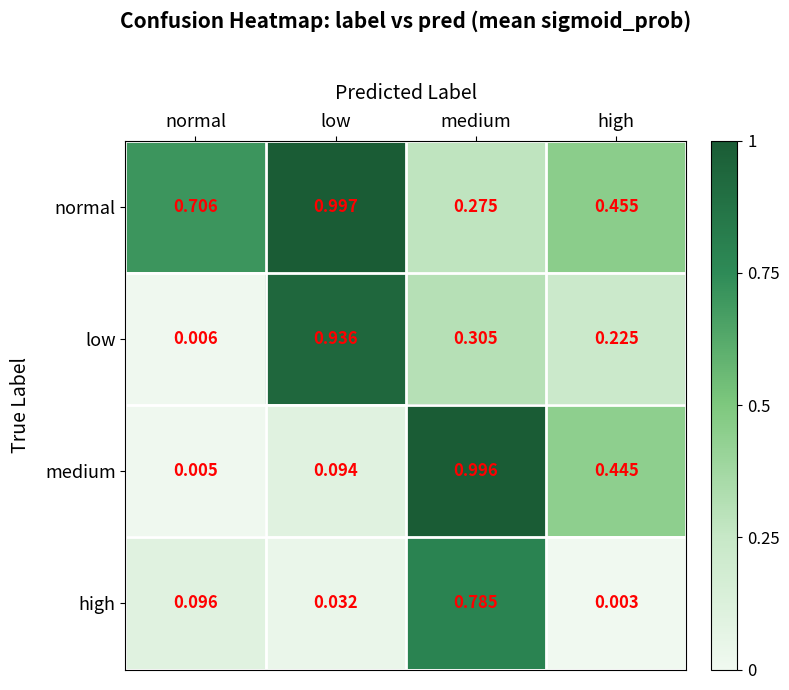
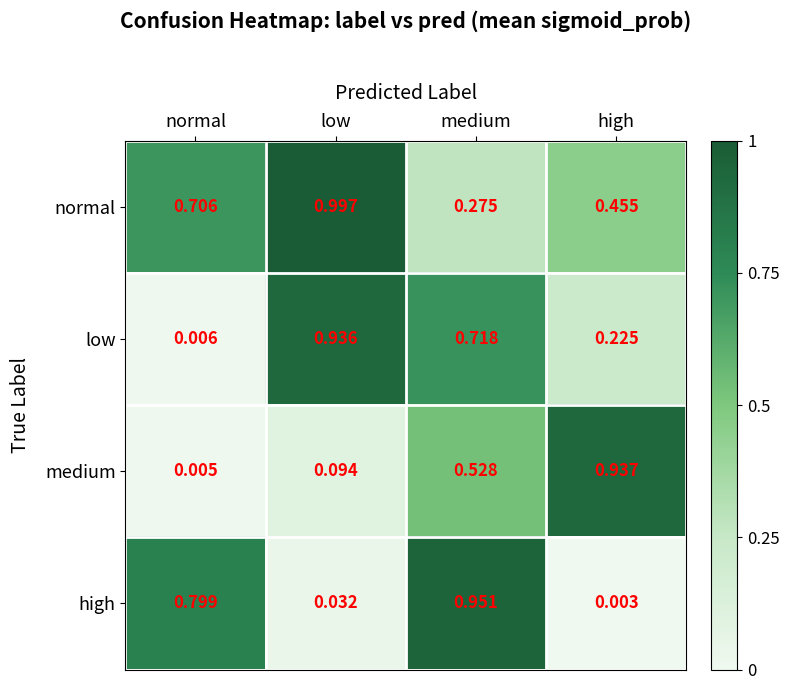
  {
    "normal": {
      "normal": 0.706,
      "low": 0.997,
      "medium": 0.275,
      "high": 0.455
    },
    "low": {
      "normal": 0.006,
      "low": 0.936,
-     "medium": 0.305,
+     "medium": 0.718,
      "high": 0.225
    },
    "medium": {
      "normal": 0.005,
      "low": 0.094,
-     "medium": 0.996,
-     "high": 0.445
+     "medium": 0.528,
+     "high": 0.937
    },
    "high": {
-     "normal": 0.096,
+     "normal": 0.799,
      "low": 0.032,
-     "medium": 0.785,
+     "medium": 0.951,
      "high": 0.003
    }
  }
